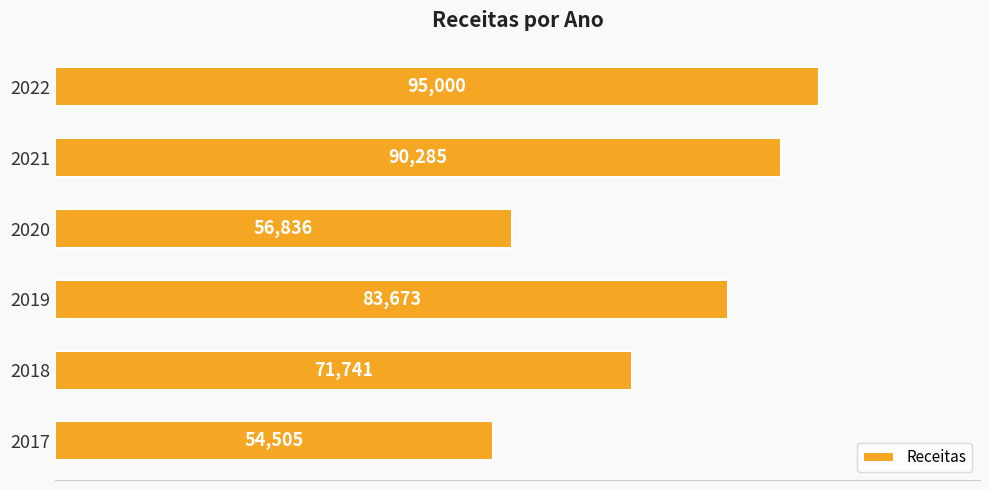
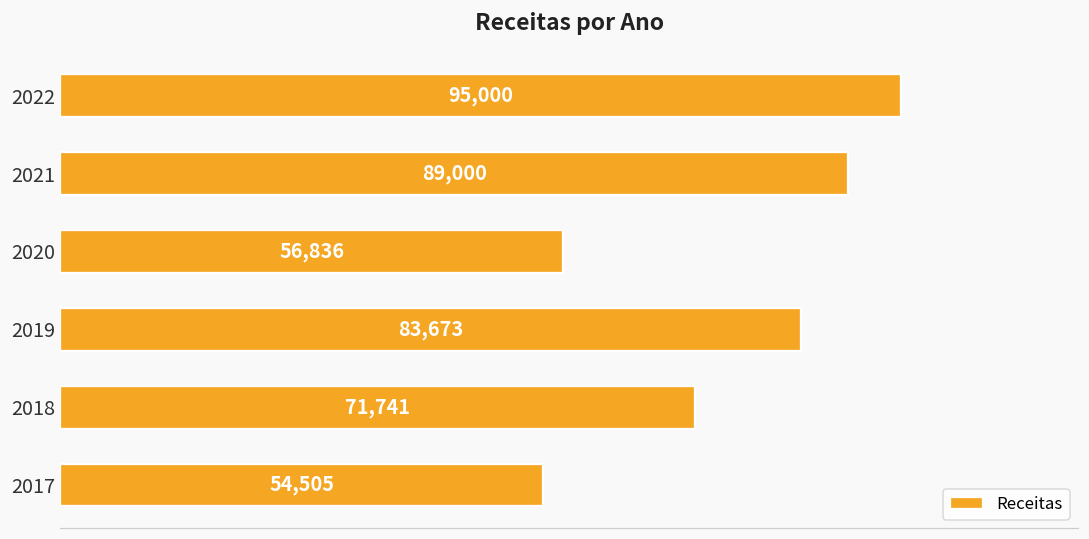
  {
    "2022": "95,000",
-   "2021": "90,285",
+   "2021": "89,000",
    "2020": "56,836",
    "2019": "83,673",
    "2018": "71,741",
    "2017": "54,505"
  }
